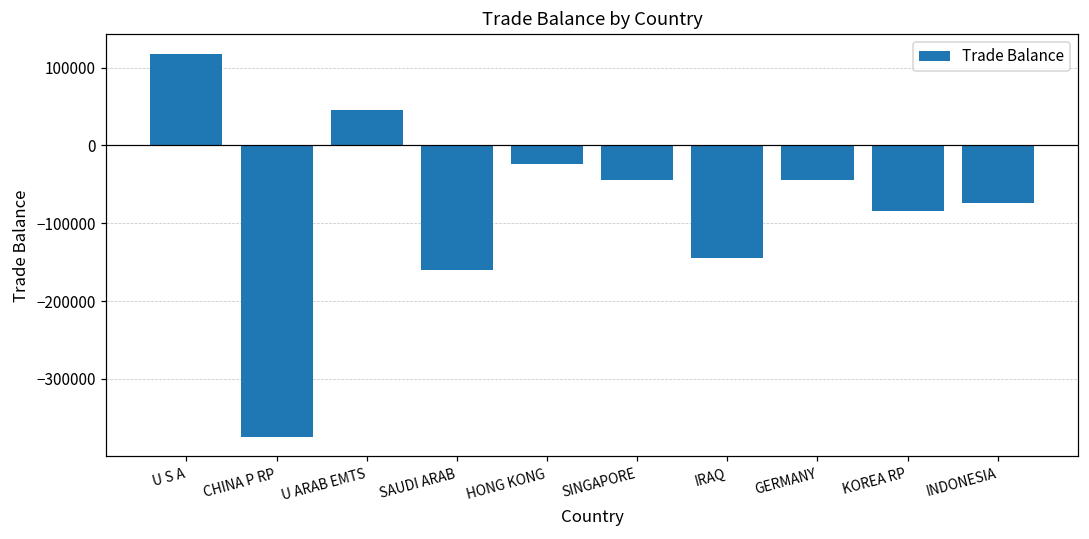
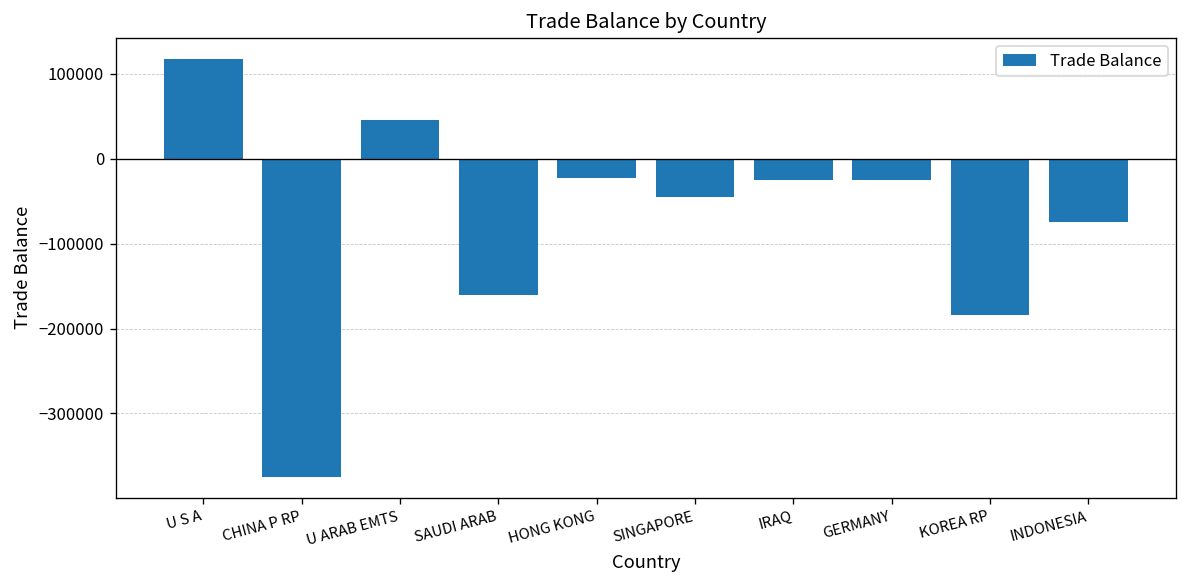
  {
    "U S A": 120000,
    "CHINA P RP": -370000,
    "U ARAB EMTS": 50000,
    "SAUDI ARAB": -160000,
    "HONG KONG": -20000,
    "SINGAPORE": -40000,
-   "IRAQ": -140000,
-   "GERMANY": -40000,
-   "KOREA RP": -80000,
+   "IRAQ": -20000,
+   "GERMANY": -30000,
+   "KOREA RP": -180000,
    "INDONESIA": -70000
  }
